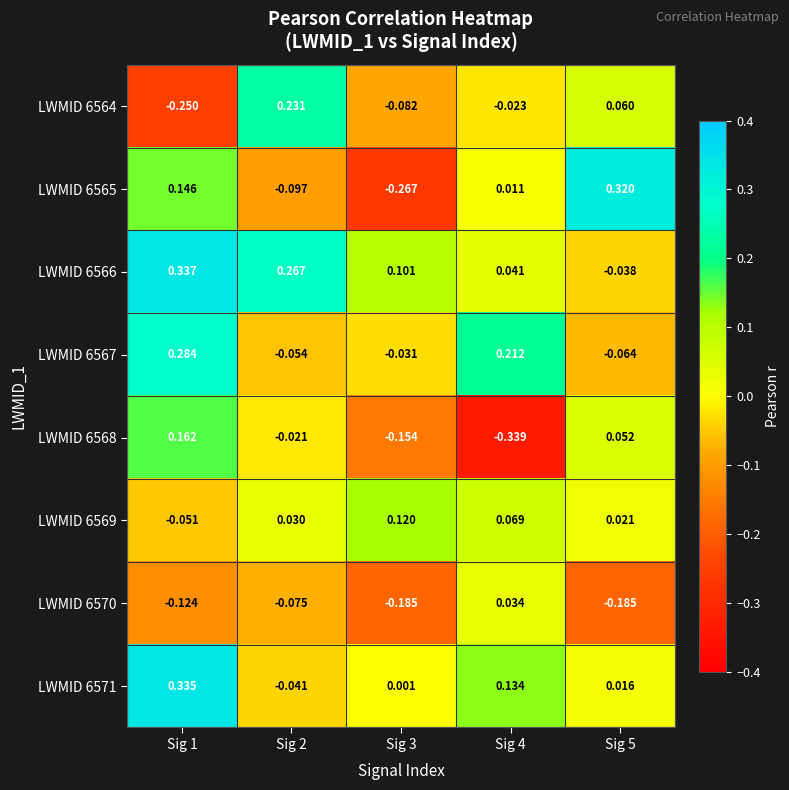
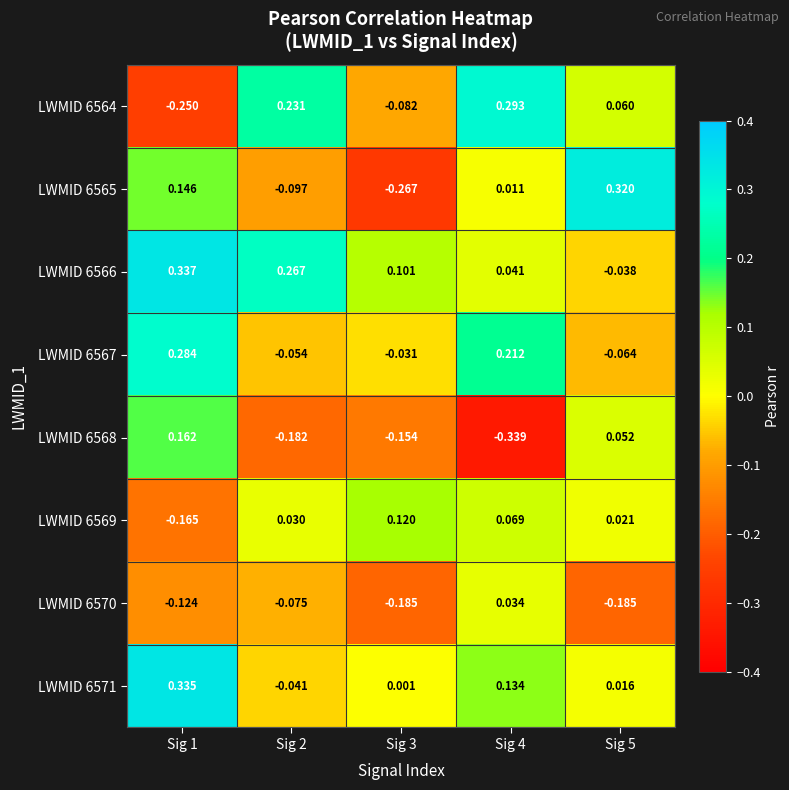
  {
    "LWMID 6564": {
      "Sig 1": -0.250,
      "Sig 2": 0.231,
      "Sig 3": -0.082,
-     "Sig 4": -0.023,
+     "Sig 4": 0.293,
      "Sig 5": 0.060
    },
    "LWMID 6565": {
      "Sig 1": 0.146,
      "Sig 2": -0.097,
      "Sig 3": -0.267,
      "Sig 4": 0.011,
      "Sig 5": 0.320
    },
    "LWMID 6566": {
      "Sig 1": 0.337,
      "Sig 2": 0.267,
      "Sig 3": 0.101,
      "Sig 4": 0.041,
      "Sig 5": -0.038
    },
    "LWMID 6567": {
      "Sig 1": 0.284,
      "Sig 2": -0.054,
      "Sig 3": -0.031,
      "Sig 4": 0.212,
      "Sig 5": -0.064
    },
    "LWMID 6568": {
      "Sig 1": 0.162,
-     "Sig 2": -0.021,
+     "Sig 2": -0.182,
      "Sig 3": -0.154,
      "Sig 4": -0.339,
      "Sig 5": 0.052
    },
    "LWMID 6569": {
-     "Sig 1": -0.051,
+     "Sig 1": -0.165,
      "Sig 2": 0.030,
      "Sig 3": 0.120,
      "Sig 4": 0.069,
      "Sig 5": 0.021
    },
    "LWMID 6570": {
      "Sig 1": -0.124,
      "Sig 2": -0.075,
      "Sig 3": -0.185,
      "Sig 4": 0.034,
      "Sig 5": -0.185
    },
    "LWMID 6571": {
      "Sig 1": 0.335,
      "Sig 2": -0.041,
      "Sig 3": 0.001,
      "Sig 4": 0.134,
      "Sig 5": 0.016
    }
  }
